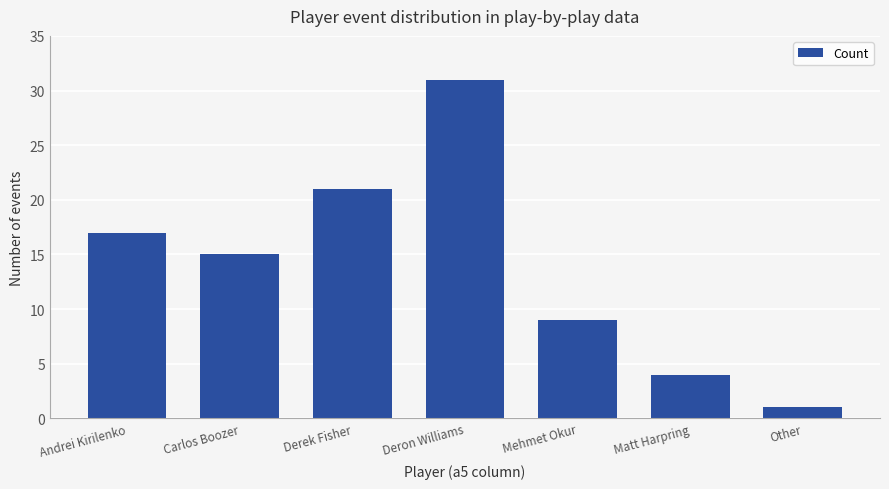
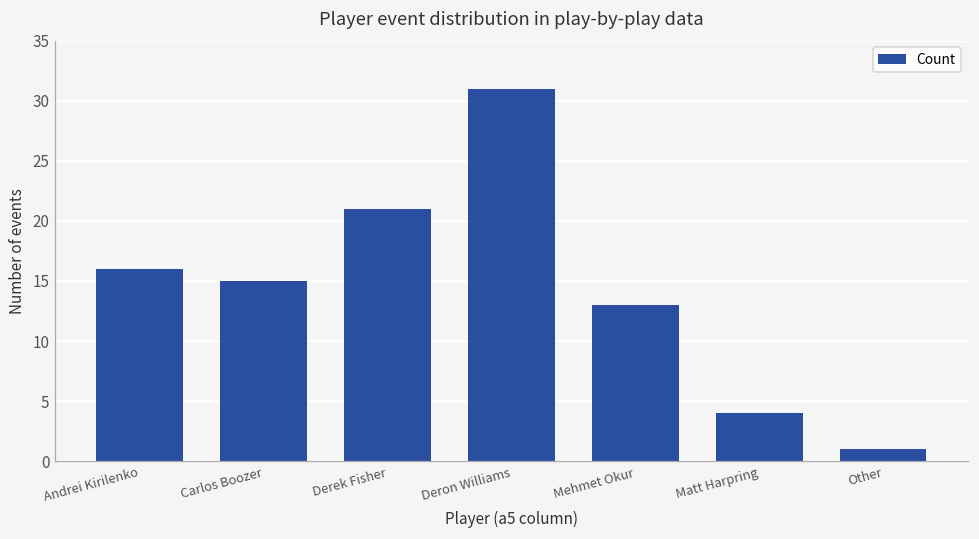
  {
-   "Andrei Kirilenko": 17,
+   "Andrei Kirilenko": 16,
    "Carlos Boozer": 15,
    "Derek Fisher": 21,
    "Deron Williams": 31,
-   "Mehmet Okur": 9,
+   "Mehmet Okur": 13,
    "Matt Harpring": 4,
    "Other": 1
  }
